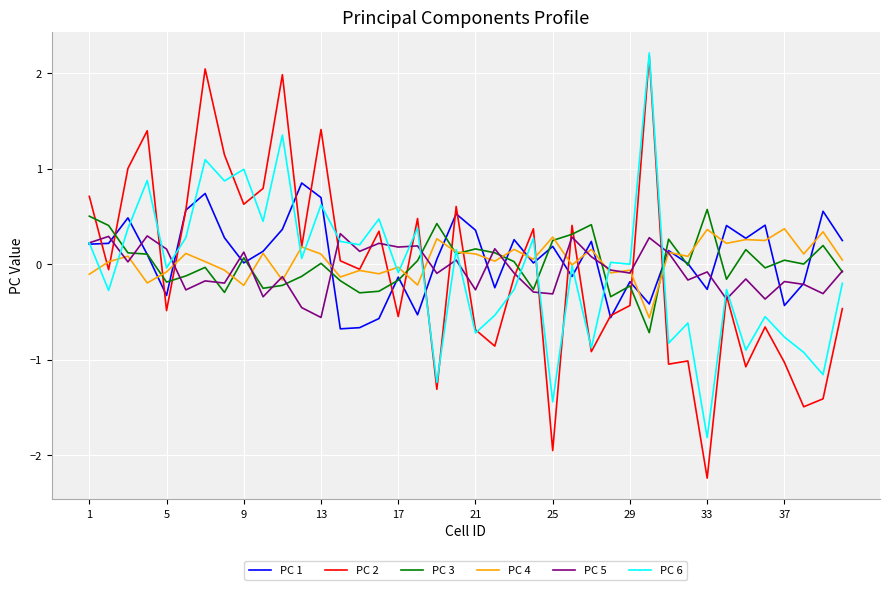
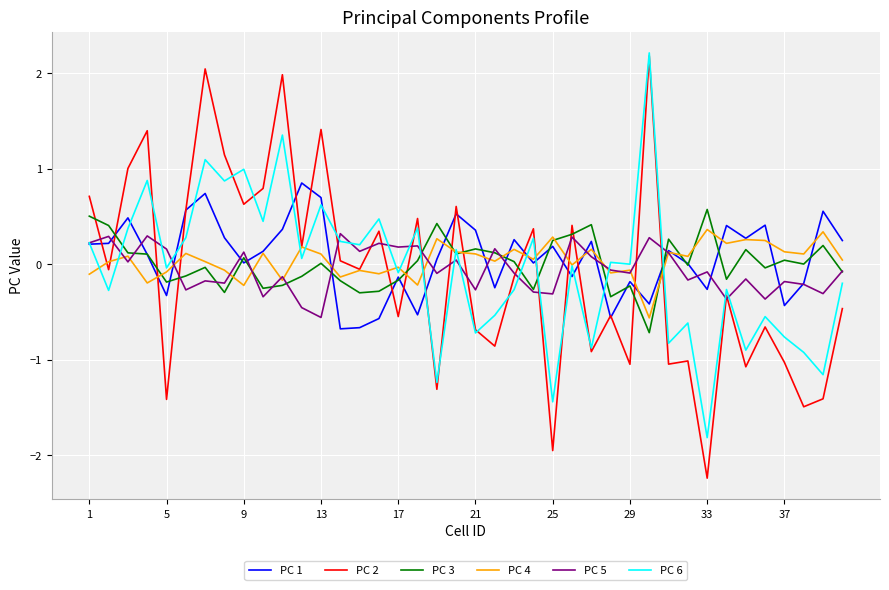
  {
    "PC 1": {
      "5": -0.3,
      "9": 0.0,
      "13": 0.7,
      "17": -0.1,
      "21": 0.4,
      "25": 0.2,
      "29": -0.2,
      "33": -0.3,
      "37": -0.4
    },
    "PC 2": {
      "1": 0.7,
-     "5": -0.5,
+     "5": -1.4,
      "9": 0.6,
      "13": 1.4,
      "17": -0.5,
      "21": -0.7,
      "25": -2.0,
-     "29": -0.4,
+     "29": -1.0,
      "33": -2.2,
      "37": -1.0
    },
    "PC 3": {
      "1": 0.5,
      "5": -0.2,
      "9": 0.1,
      "13": 0.0,
      "17": -0.2,
      "21": 0.2,
      "25": 0.2,
      "29": -0.2,
      "33": 0.6,
      "37": 0.0
    },
    "PC 4": {
      "1": -0.1,
      "5": -0.1,
      "9": -0.2,
      "13": 0.1,
      "17": 0.0,
      "21": 0.1,
      "25": 0.3,
      "29": -0.1,
      "33": 0.4,
-     "37": 0.4
+     "37": 0.1
    },
    "PC 5": {
      "5": 0.2,
      "9": 0.1,
      "13": -0.6,
      "17": 0.2,
      "21": -0.3,
      "25": -0.3,
      "29": -0.1,
      "33": -0.1,
      "37": -0.2
    },
    "PC 6": {
      "5": 0.0,
      "9": 1.0,
      "13": 0.6,
      "17": -0.1,
      "21": -0.7,
      "25": -1.4,
      "29": 0.0,
      "33": -1.8,
      "37": -0.8
    }
  }
